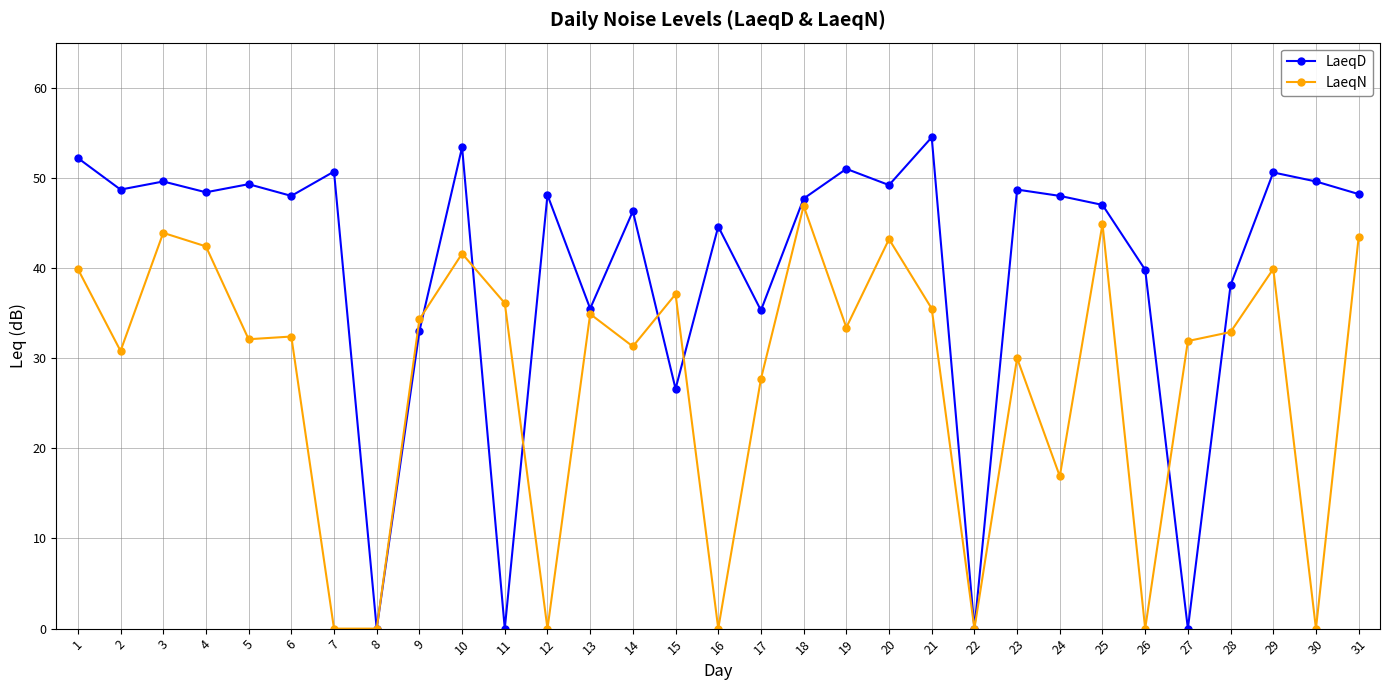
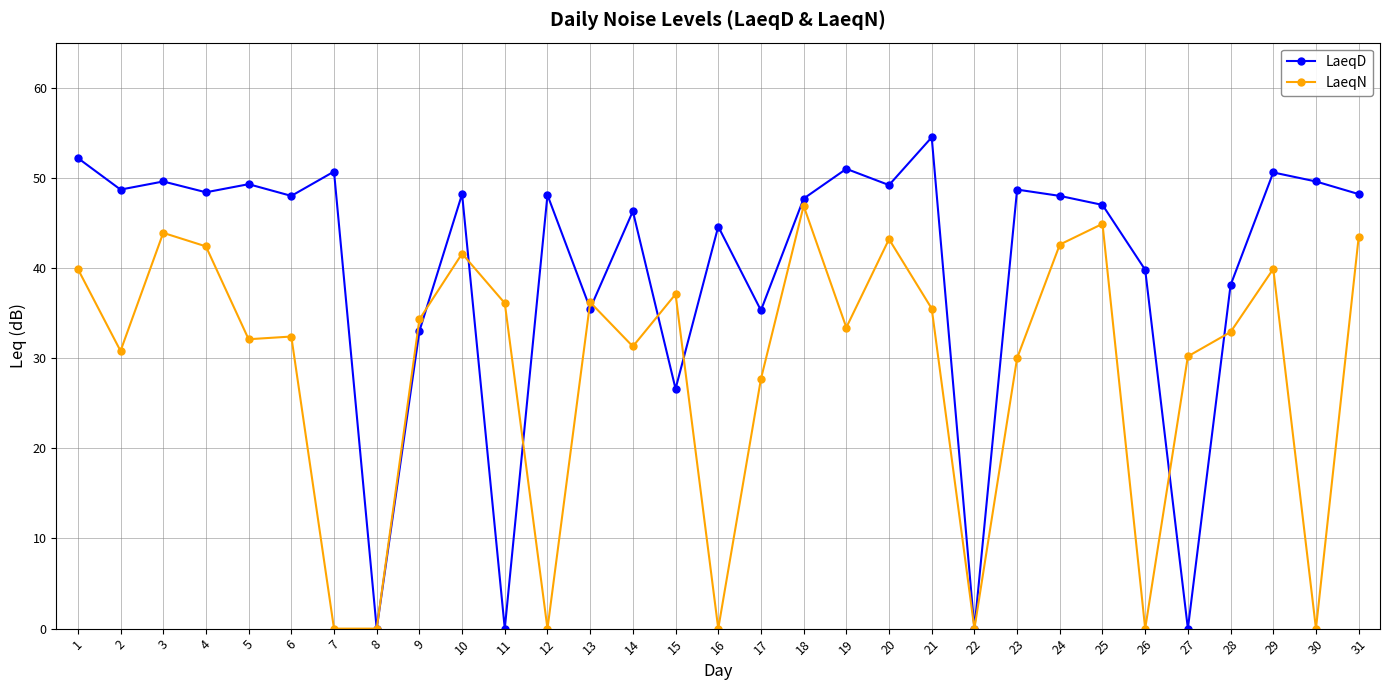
  {
    "LaeqD": {
      "1": 52,
      "2": 49,
      "3": 50,
      "4": 48,
      "5": 49,
      "6": 48,
      "7": 51,
      "9": 33,
-     "10": 53,
+     "10": 48,
      "11": 0,
      "12": 48,
      "13": 36,
      "14": 46,
      "15": 27,
      "16": 45,
      "17": 35,
      "18": 48,
      "19": 51,
      "20": 49,
      "21": 55,
      "23": 49,
      "24": 48,
      "25": 47,
      "26": 40,
      "27": 0,
      "28": 38,
      "29": 51,
      "30": 50,
      "31": 48
    },
    "LaeqN": {
      "1": 40,
      "2": 31,
      "3": 44,
      "4": 42,
      "5": 32,
      "6": 32,
      "7": 0,
      "9": 34,
      "10": 42,
      "11": 36,
      "12": 0,
-     "13": 35,
+     "13": 36,
      "14": 31,
      "15": 37,
      "16": 0,
      "17": 28,
      "18": 47,
      "19": 33,
      "20": 43,
      "21": 36,
      "23": 30,
-     "24": 17,
+     "24": 43,
      "25": 45,
      "26": 0,
-     "27": 32,
+     "27": 30,
      "28": 33,
      "29": 40,
      "30": 0,
      "31": 43
    }
  }
